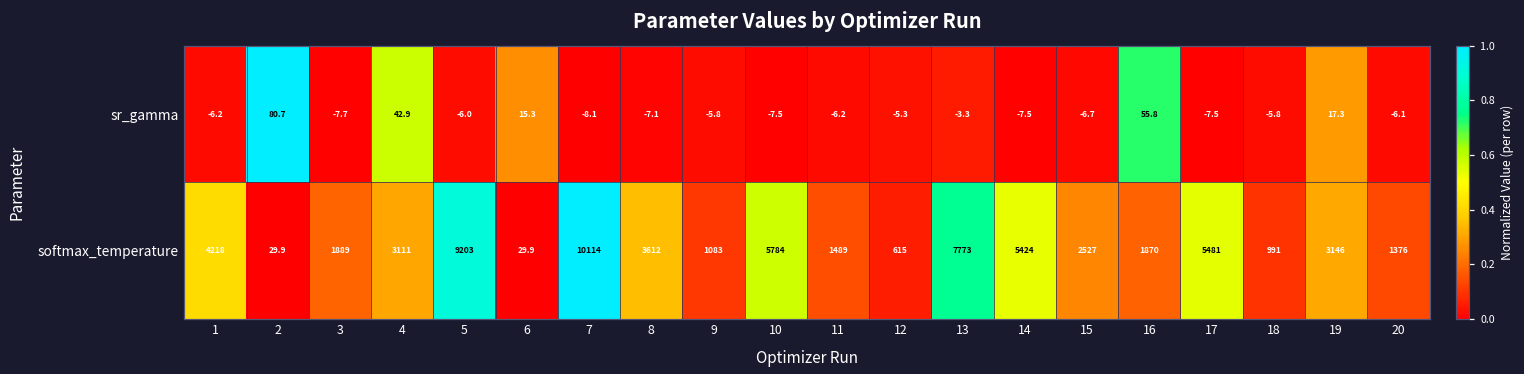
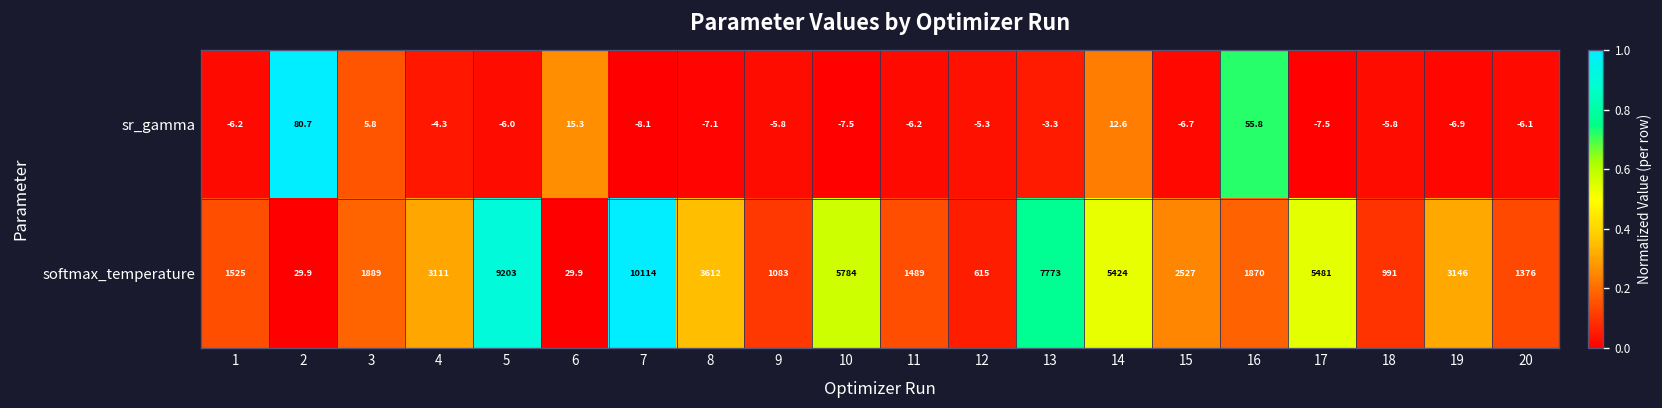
  {
    "sr_gamma": {
      "1": -6.2,
      "2": 80.7,
-     "3": -7.7,
-     "4": 42.9,
+     "3": 5.8,
+     "4": -4.3,
      "5": -6.0,
      "6": 15.3,
      "7": -8.1,
      "8": -7.1,
      "9": -5.8,
      "10": -7.5,
      "11": -6.2,
      "12": -5.3,
      "13": -3.3,
-     "14": -7.5,
+     "14": 12.6,
      "15": -6.7,
      "16": 55.8,
      "17": -7.5,
      "18": -5.8,
-     "19": 17.3,
+     "19": -6.9,
      "20": -6.1
    },
    "softmax_temperature": {
-     "1": 4218,
+     "1": 1525,
      "2": 29.9,
      "3": 1889,
      "4": 3111,
      "5": 9203,
      "6": 29.9,
      "7": 10114,
      "8": 3612,
      "9": 1083,
      "10": 5784,
      "11": 1489,
      "12": 615,
      "13": 7773,
      "14": 5424,
      "15": 2527,
      "16": 1870,
      "17": 5481,
      "18": 991,
      "19": 3146,
      "20": 1376
    }
  }
